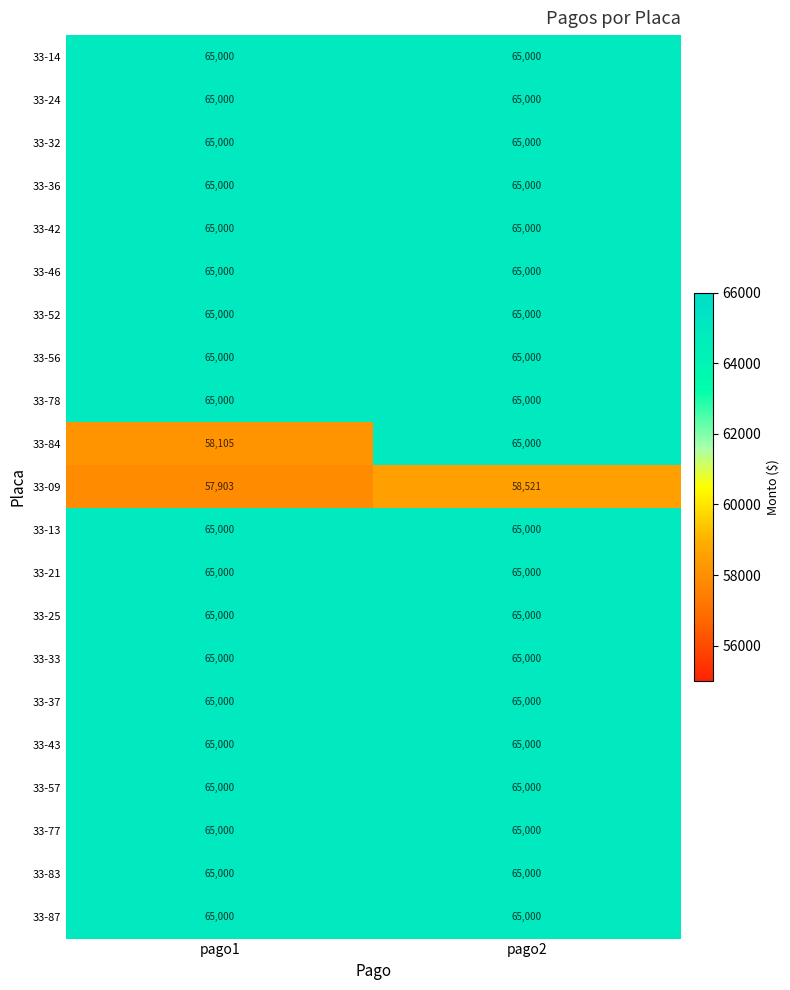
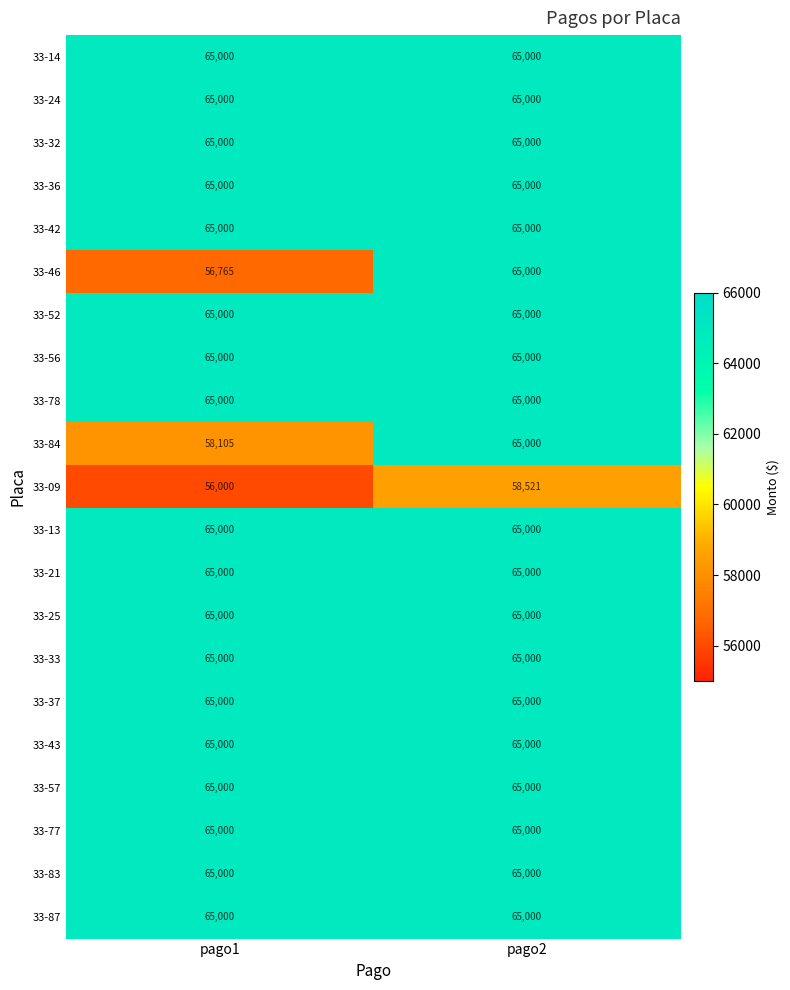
  {
    "33-14": {
      "pago1": "65,000",
      "pago2": "65,000"
    },
    "33-24": {
      "pago1": "65,000",
      "pago2": "65,000"
    },
    "33-32": {
      "pago1": "65,000",
      "pago2": "65,000"
    },
    "33-36": {
      "pago1": "65,000",
      "pago2": "65,000"
    },
    "33-42": {
      "pago1": "65,000",
      "pago2": "65,000"
    },
    "33-46": {
-     "pago1": "65,000",
+     "pago1": "56,765",
      "pago2": "65,000"
    },
    "33-52": {
      "pago1": "65,000",
      "pago2": "65,000"
    },
    "33-56": {
      "pago1": "65,000",
      "pago2": "65,000"
    },
    "33-78": {
      "pago1": "65,000",
      "pago2": "65,000"
    },
    "33-84": {
      "pago1": "58,105",
      "pago2": "65,000"
    },
    "33-09": {
-     "pago1": "57,903",
+     "pago1": "56,000",
      "pago2": "58,521"
    },
    "33-13": {
      "pago1": "65,000",
      "pago2": "65,000"
    },
    "33-21": {
      "pago1": "65,000",
      "pago2": "65,000"
    },
    "33-25": {
      "pago1": "65,000",
      "pago2": "65,000"
    },
    "33-33": {
      "pago1": "65,000",
      "pago2": "65,000"
    },
    "33-37": {
      "pago1": "65,000",
      "pago2": "65,000"
    },
    "33-43": {
      "pago1": "65,000",
      "pago2": "65,000"
    },
    "33-57": {
      "pago1": "65,000",
      "pago2": "65,000"
    },
    "33-77": {
      "pago1": "65,000",
      "pago2": "65,000"
    },
    "33-83": {
      "pago1": "65,000",
      "pago2": "65,000"
    },
    "33-87": {
      "pago1": "65,000",
      "pago2": "65,000"
    }
  }
